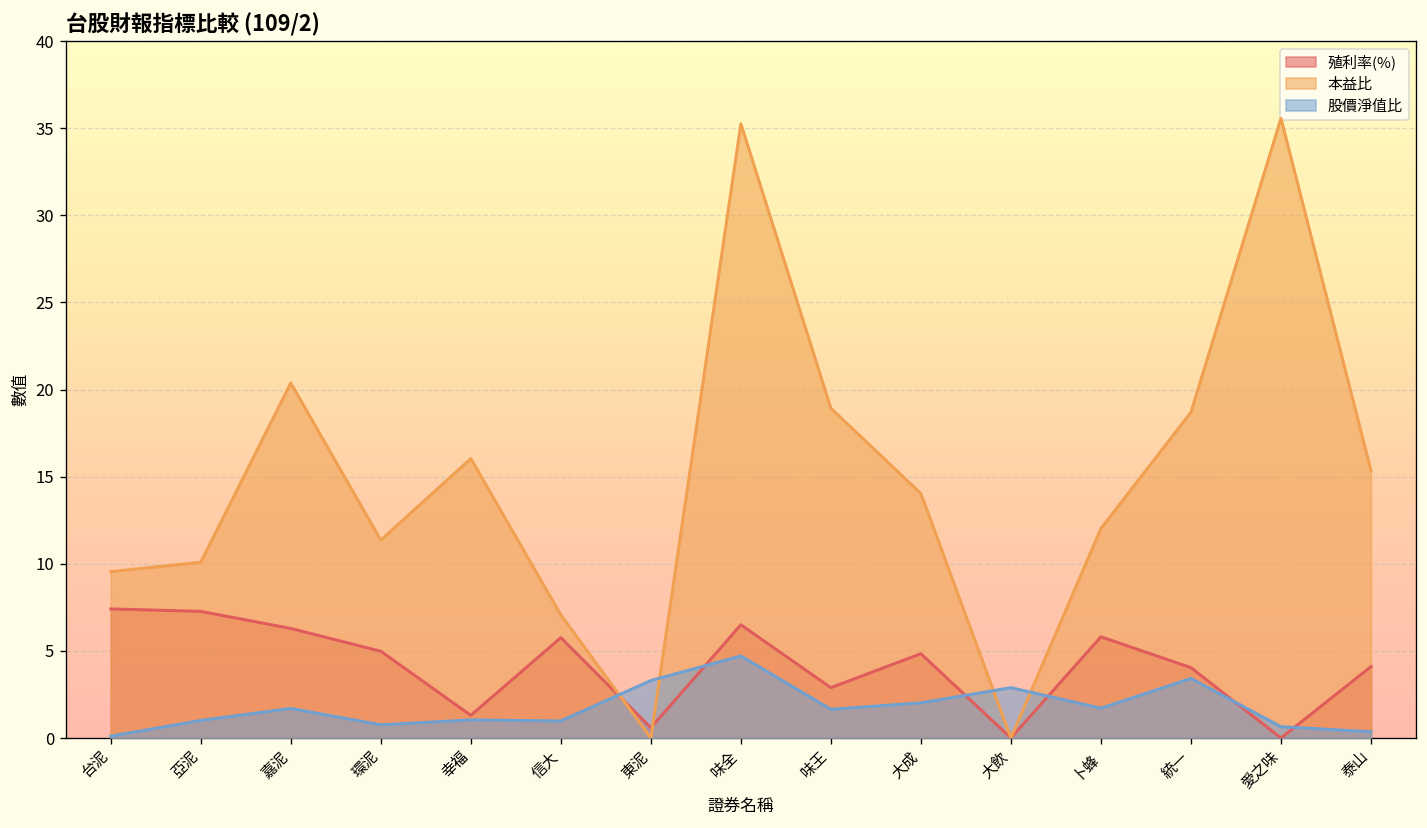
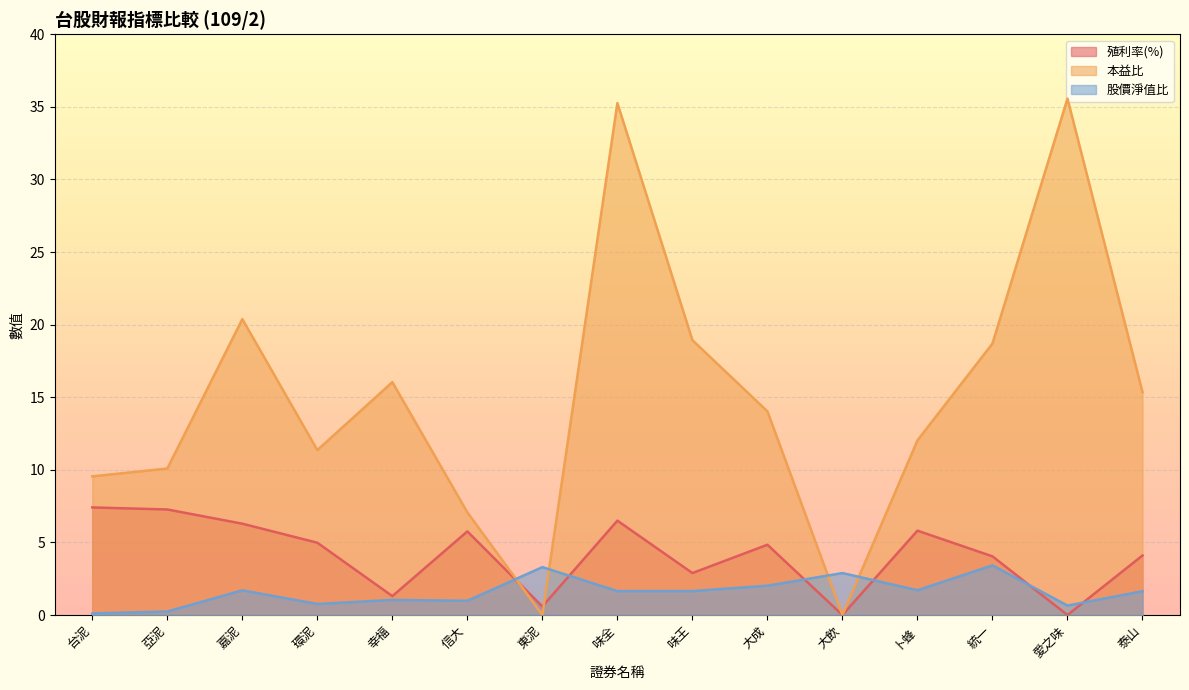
  {
    "股價淨值比": {
      "台泥": 0.1,
-     "亞泥": 1.0,
+     "亞泥": 0.2,
      "嘉泥": 1.7,
      "環泥": 0.8,
      "幸福": 1.0,
      "信大": 1.0,
      "東泥": 3.3,
-     "味全": 4.7,
+     "味全": 1.7,
      "味王": 1.7,
      "大成": 2.0,
      "大飲": 2.9,
      "卜蜂": 1.7,
      "統一": 3.4,
      "愛之味": 0.7,
-     "泰山": 0.4
+     "泰山": 1.6
    }
  }
